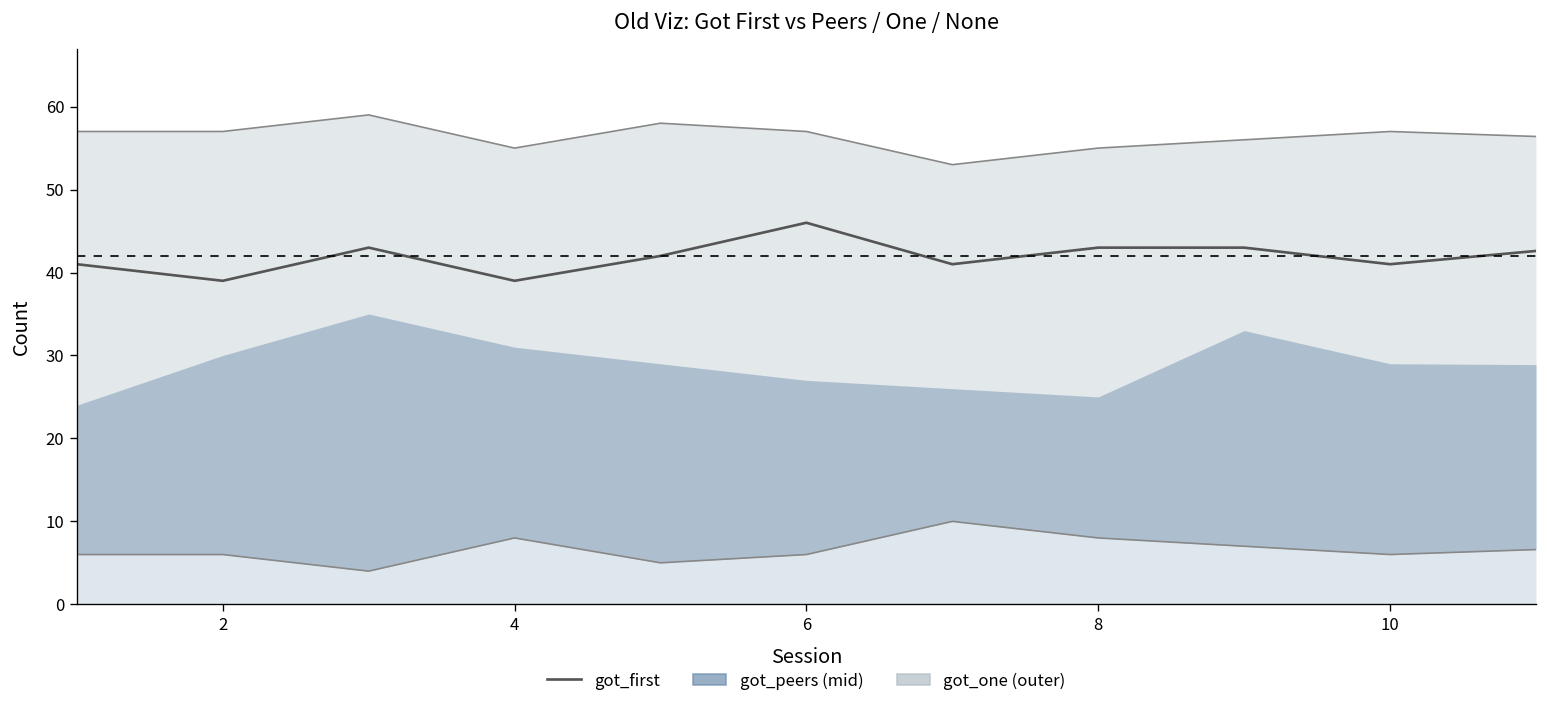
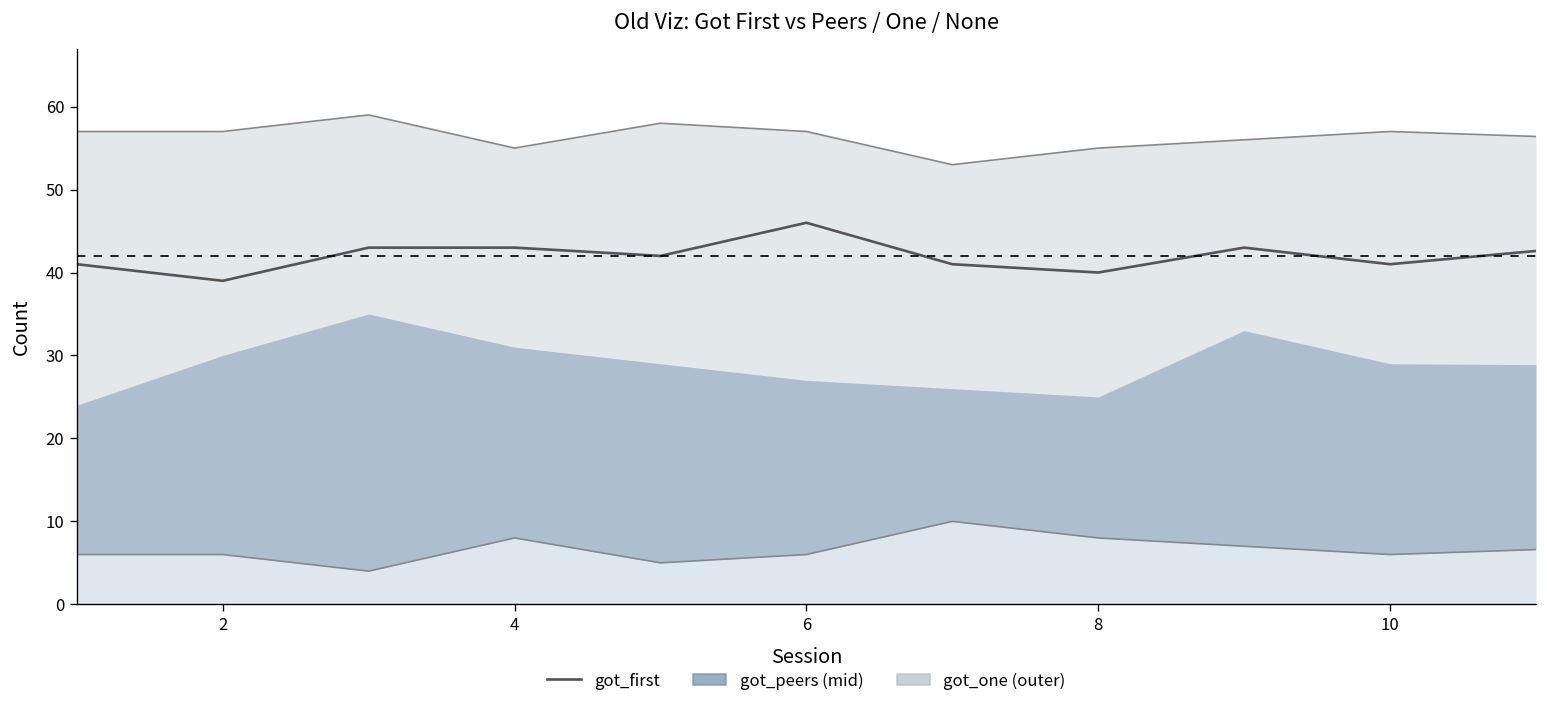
  {
    "got_first": {
      "2": 39,
-     "4": 39,
+     "4": 43,
      "6": 46,
-     "8": 43,
+     "8": 40,
      "10": 41
    }
  }
